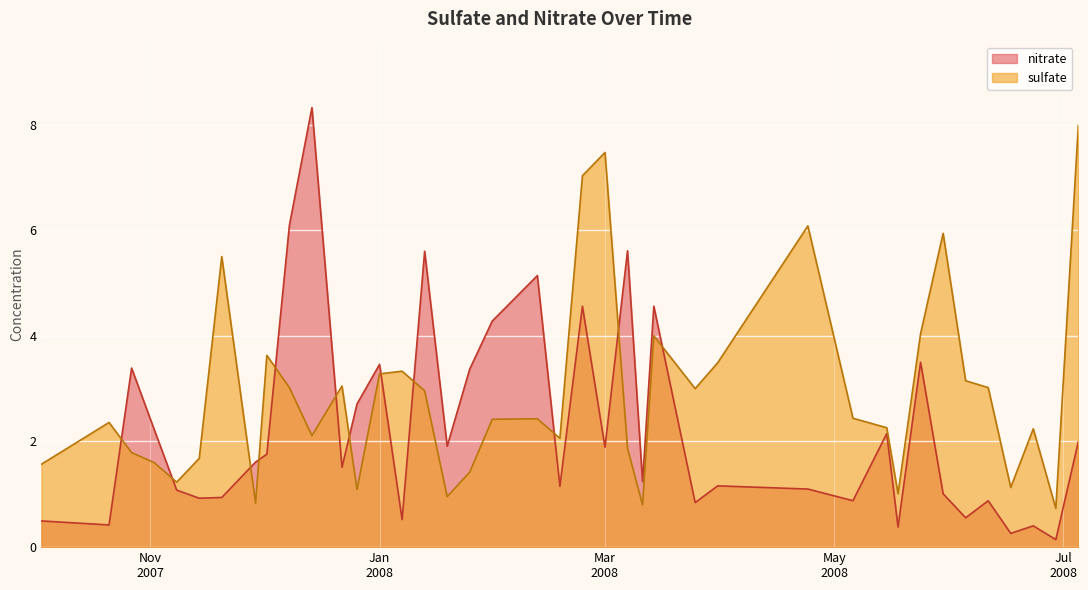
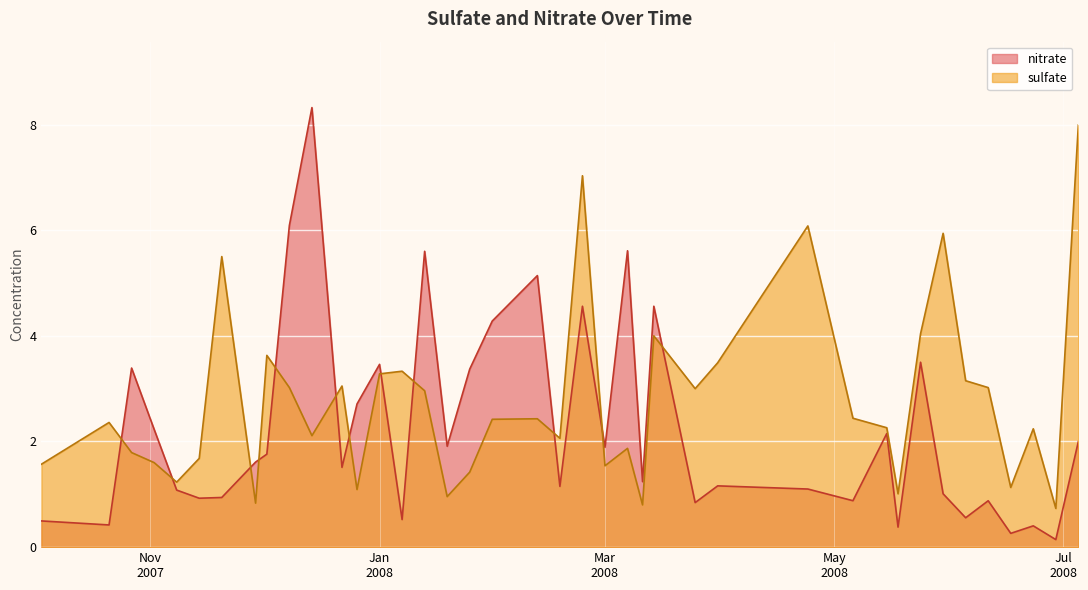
  {
    "nitrate": {
      "Jan 2008": 3.5,
      "Mar 2008": 1.9
    },
    "sulfate": {
      "Jan 2008": 3.3,
-     "Mar 2008": 7.5
+     "Mar 2008": 1.5
    }
  }
